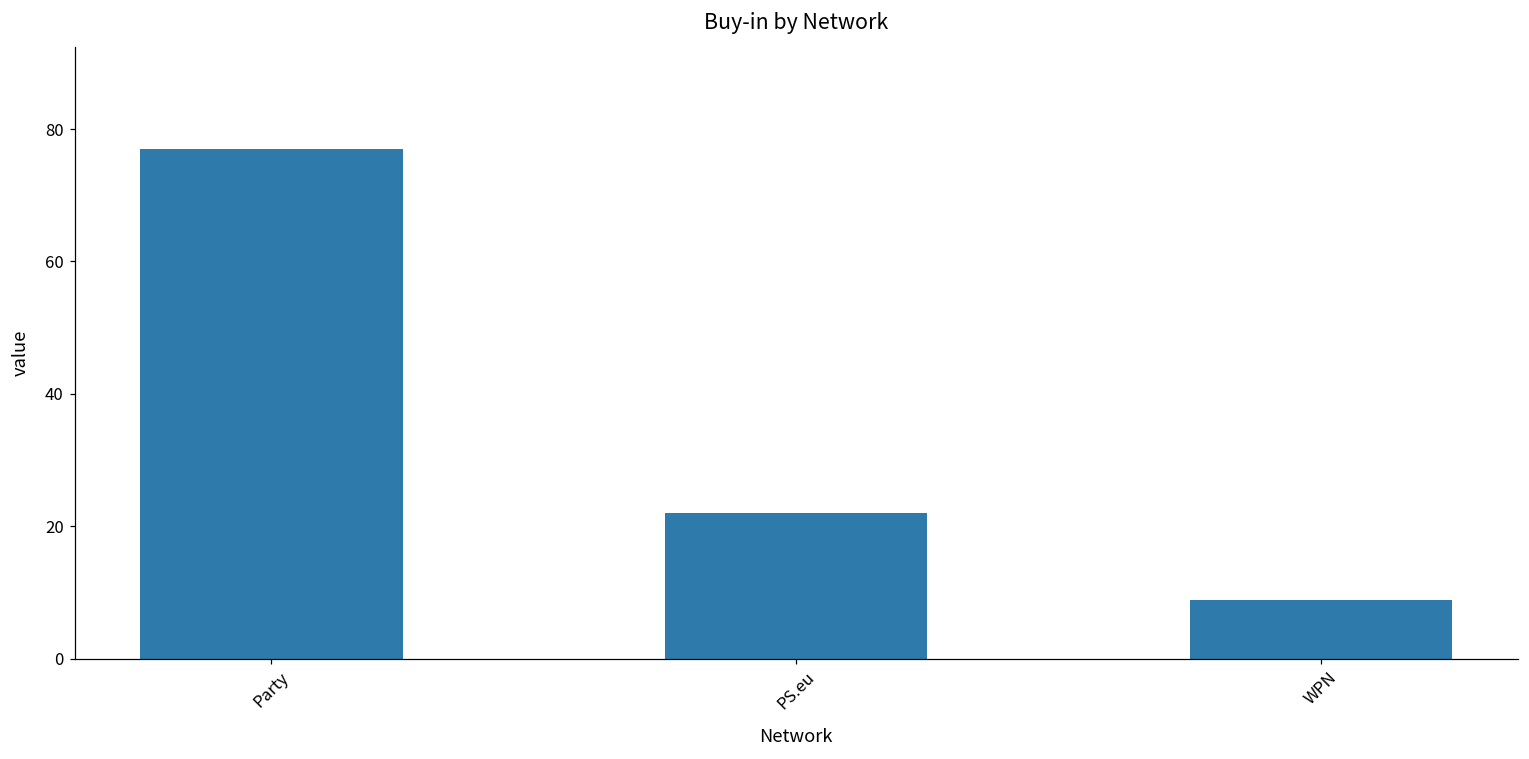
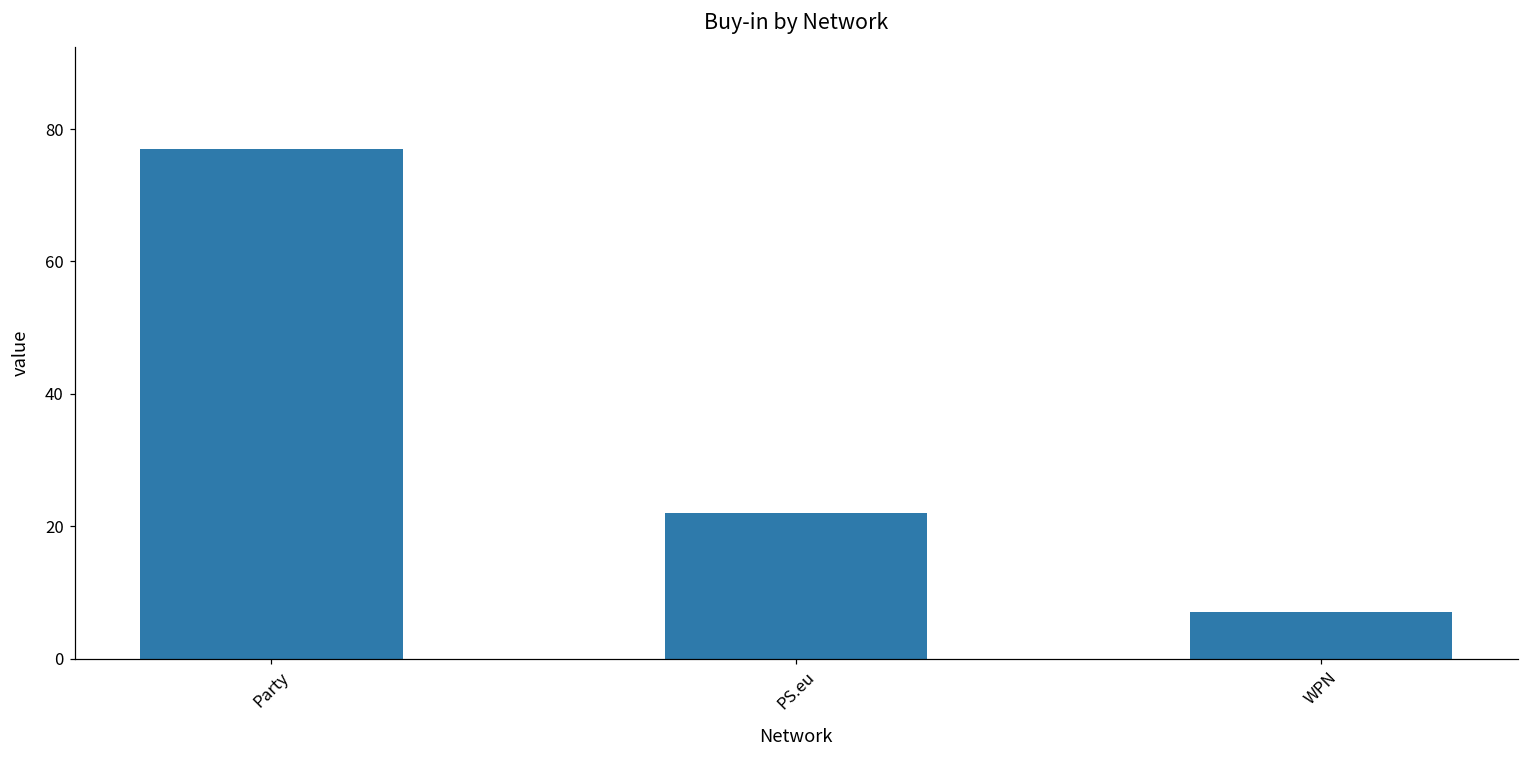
  {
    "Party": 77,
    "PS.eu": 22,
-   "WPN": 9
+   "WPN": 7
  }
